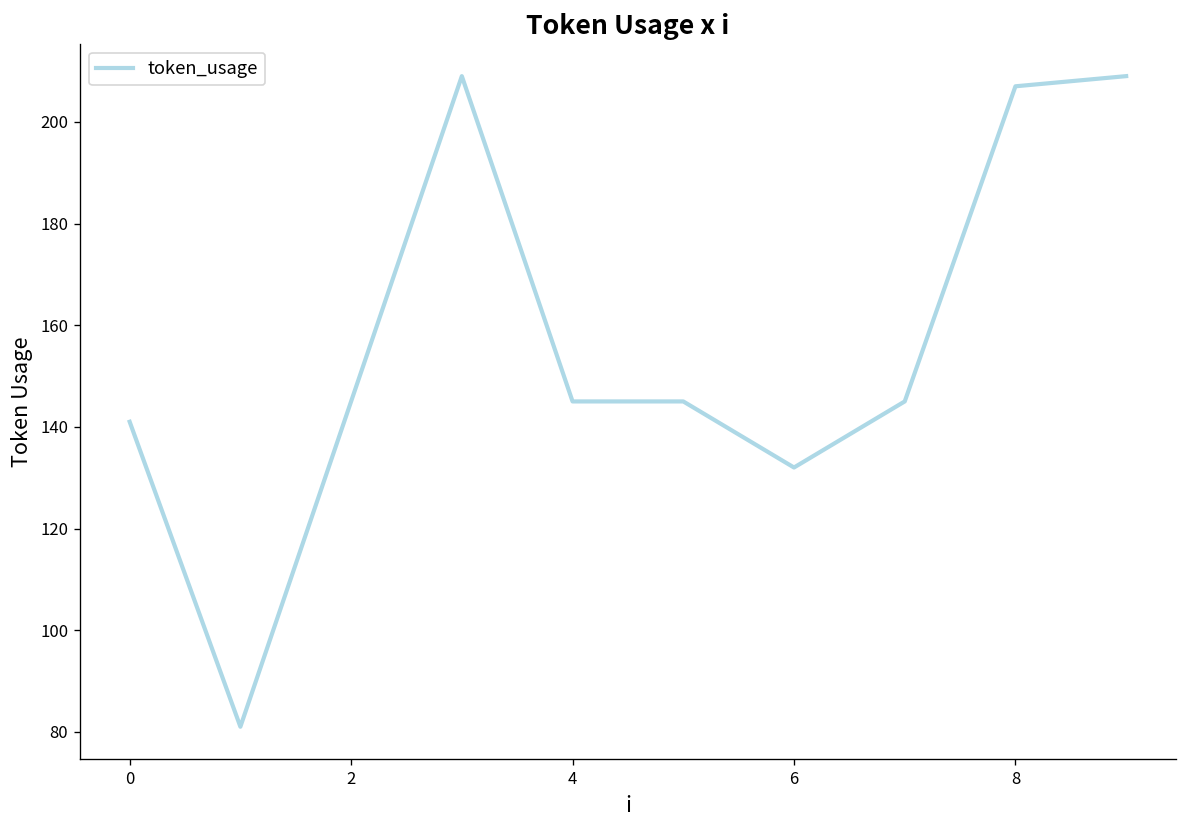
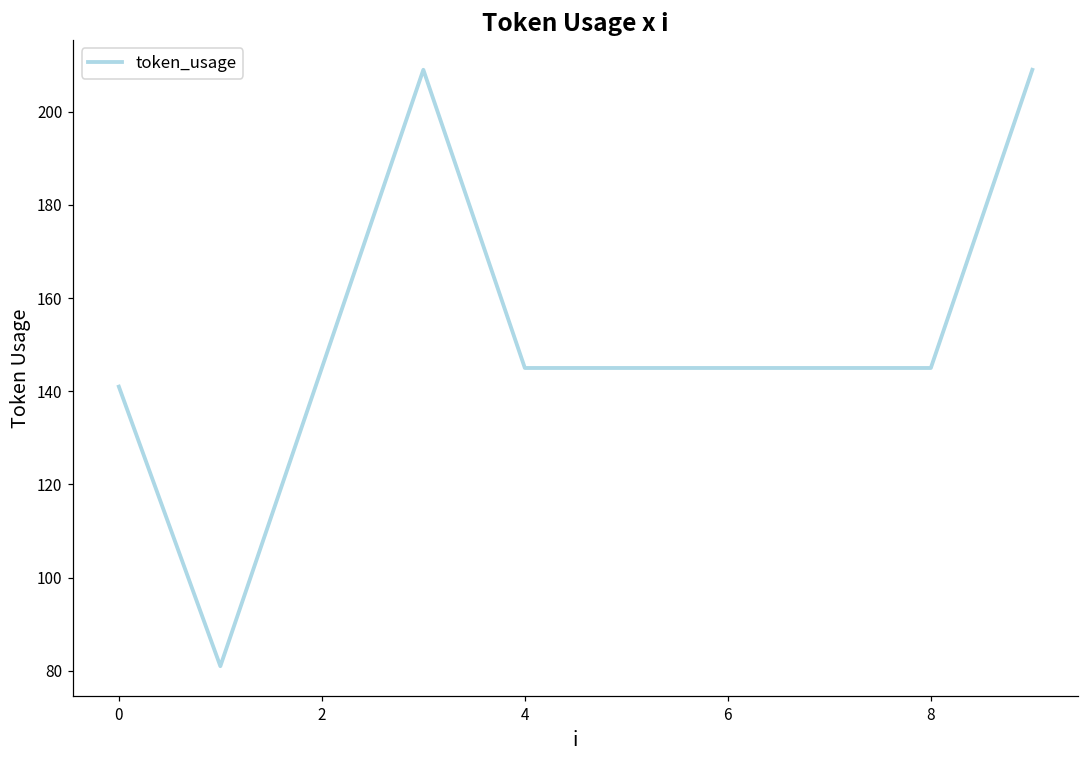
  {
    "0": 141,
    "2": 145,
    "4": 145,
-   "6": 132,
-   "8": 207
+   "6": 145,
+   "8": 145
  }
